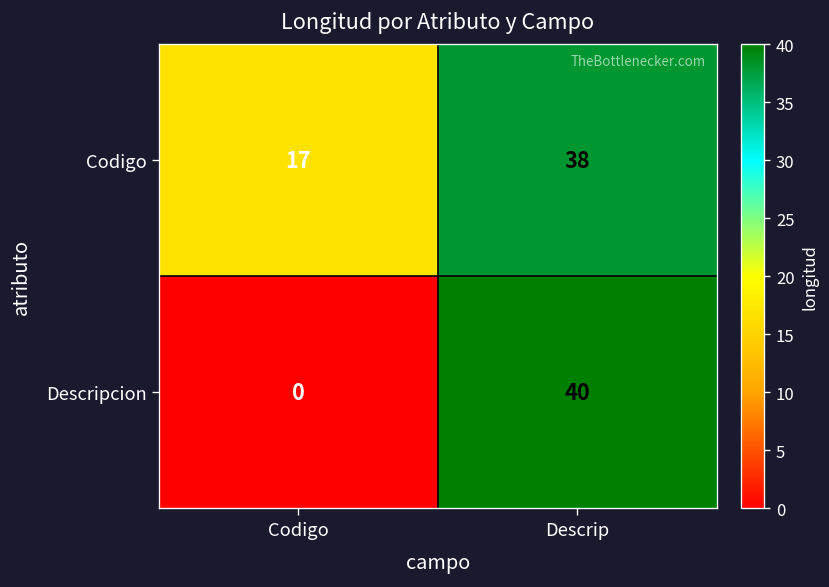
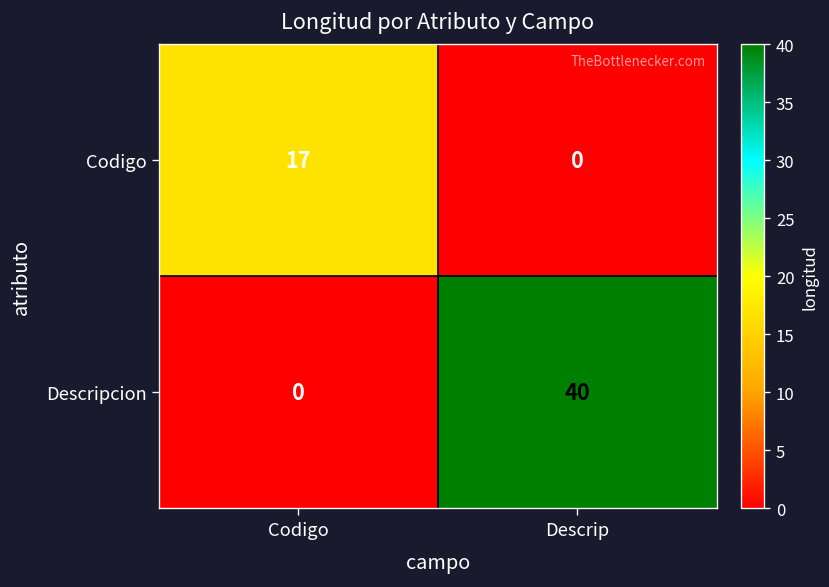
  {
    "Codigo": {
      "Codigo": 17,
-     "Descrip": 38
+     "Descrip": 0
    },
    "Descripcion": {
      "Codigo": 0,
      "Descrip": 40
    }
  }
